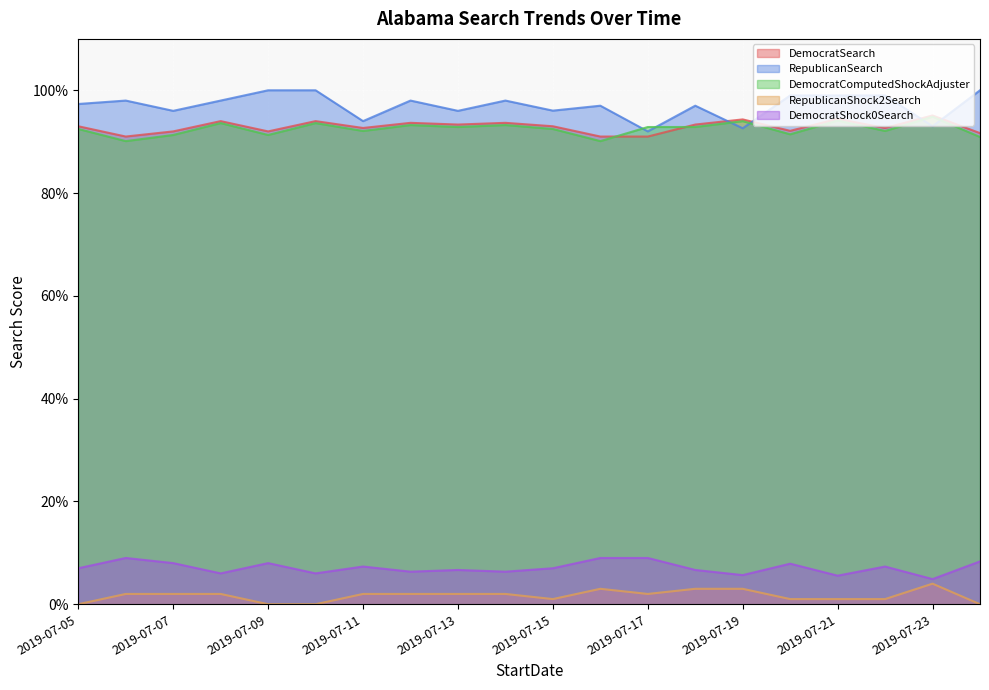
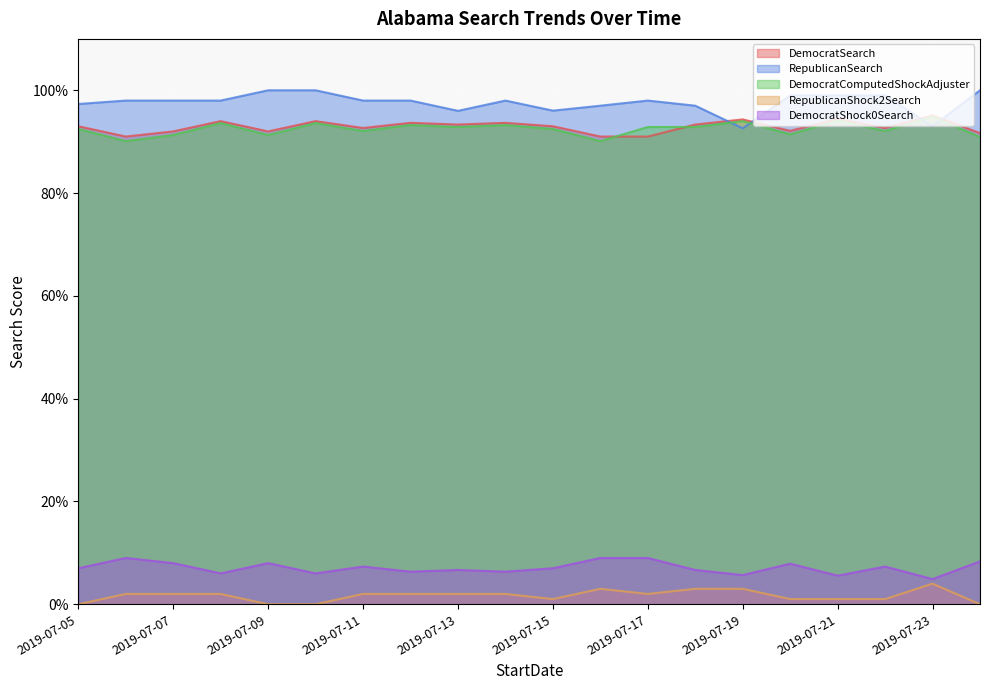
  {
    "RepublicanSearch": {
      "2019-07-05": "97%",
-     "2019-07-07": "96%",
+     "2019-07-07": "98%",
      "2019-07-09": "100%",
-     "2019-07-11": "94%",
+     "2019-07-11": "98%",
      "2019-07-13": "96%",
      "2019-07-15": "96%",
-     "2019-07-17": "92%",
+     "2019-07-17": "98%",
      "2019-07-19": "93%",
      "2019-07-23": "93%"
    },
    "DemocratComputedShockAdjuster": {
      "2019-07-05": "92%",
      "2019-07-07": "91%",
      "2019-07-09": "91%",
      "2019-07-11": "92%",
      "2019-07-15": "92%",
      "2019-07-17": "93%"
    },
    "DemocratShock0Search": {
      "2019-07-05": "7%",
      "2019-07-07": "8%",
      "2019-07-09": "8%",
      "2019-07-11": "7%",
      "2019-07-13": "7%",
      "2019-07-15": "7%",
      "2019-07-17": "9%",
      "2019-07-19": "6%",
      "2019-07-21": "6%",
      "2019-07-23": "5%"
    }
  }
